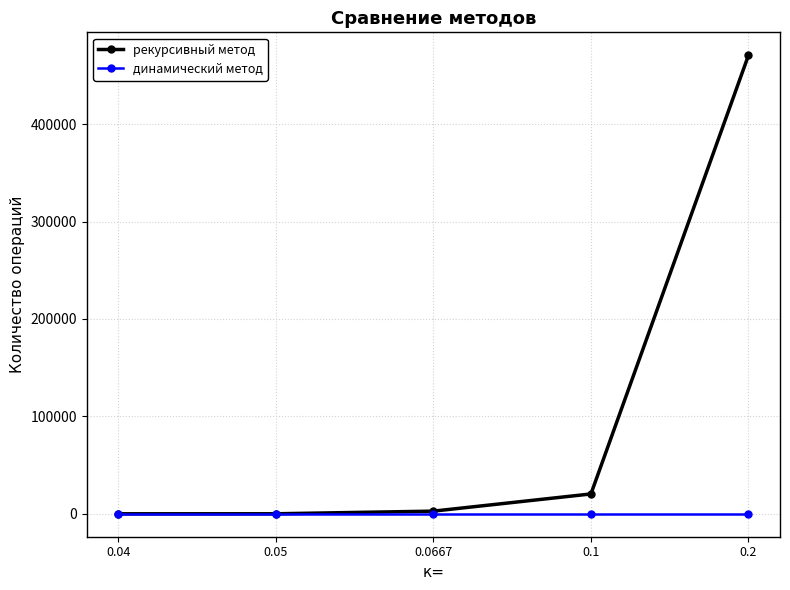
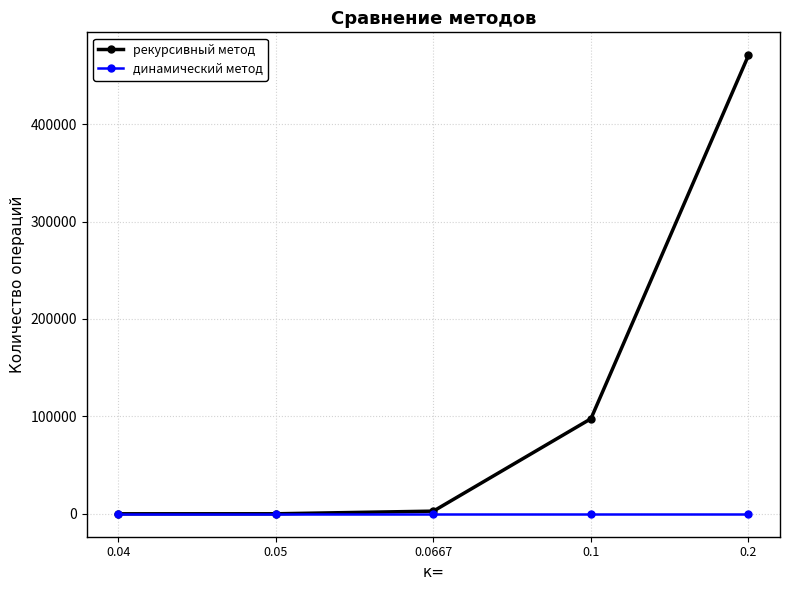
  {
    "рекурсивный метод": {
      "0.0667": 0,
-     "0.1": 20000,
+     "0.1": 100000,
      "0.2": 470000
    },
    "динамический метод": {
      "0.0667": 0,
      "0.1": 0,
      "0.2": 0
    }
  }
